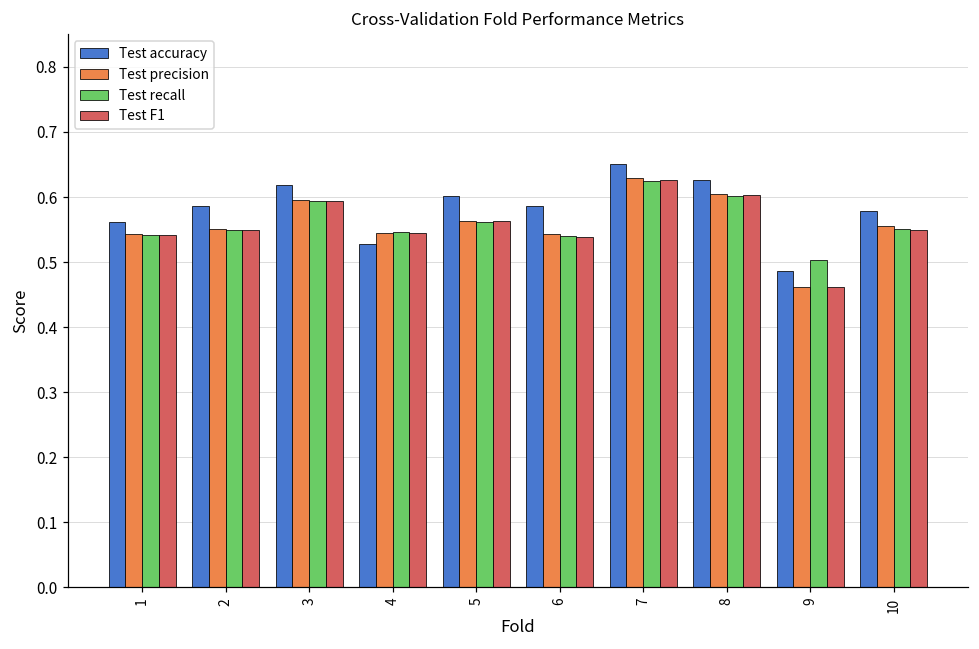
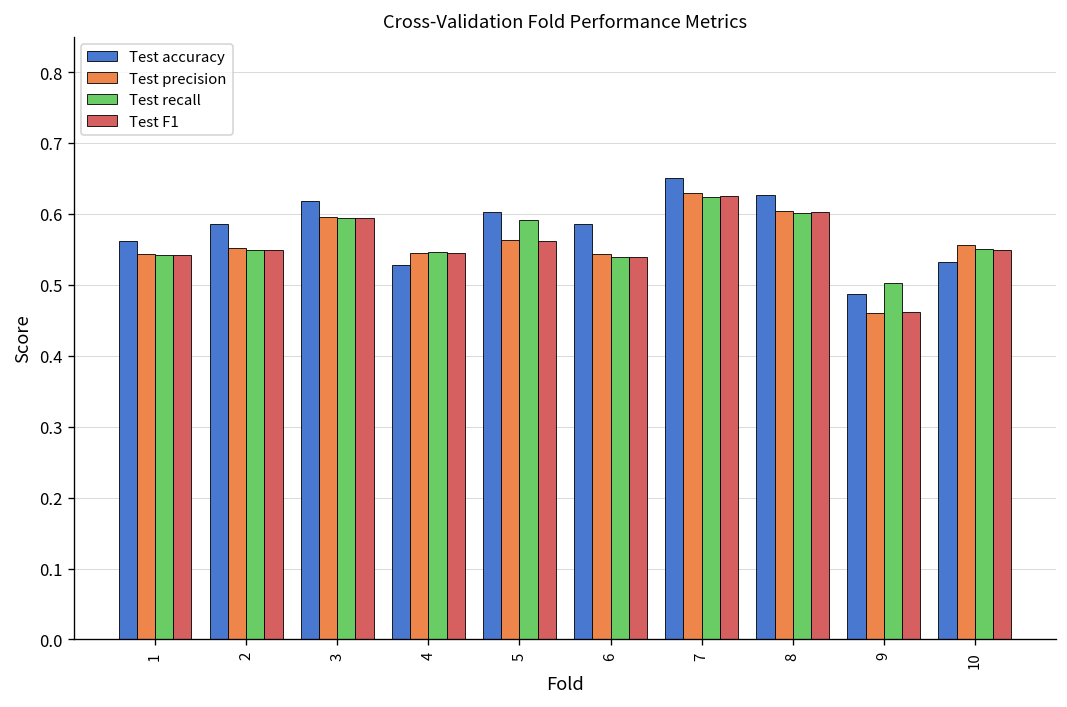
  {
    "Test accuracy": {
      "1": 0.56,
      "2": 0.59,
      "3": 0.62,
      "4": 0.53,
      "5": 0.60,
      "6": 0.59,
      "7": 0.65,
      "8": 0.63,
      "9": 0.49,
-     "10": 0.58
+     "10": 0.53
    },
    "Test recall": {
      "1": 0.54,
      "2": 0.55,
      "3": 0.59,
      "4": 0.55,
-     "5": 0.56,
+     "5": 0.59,
      "6": 0.54,
      "7": 0.62,
      "8": 0.60,
      "9": 0.50,
      "10": 0.55
    }
  }
